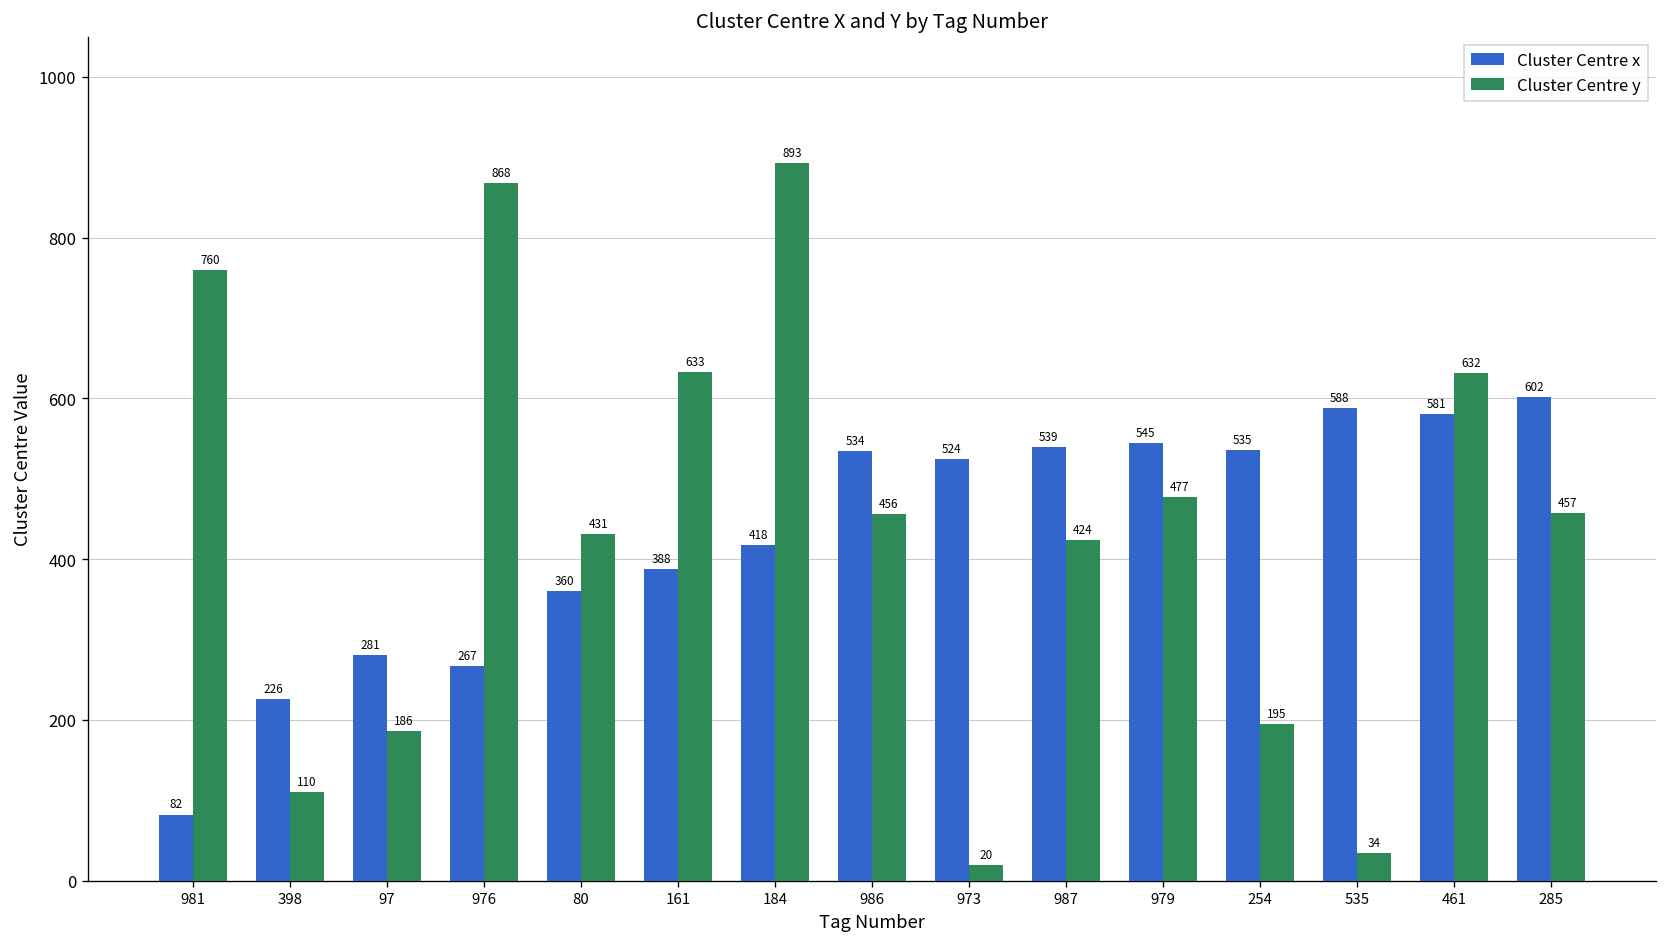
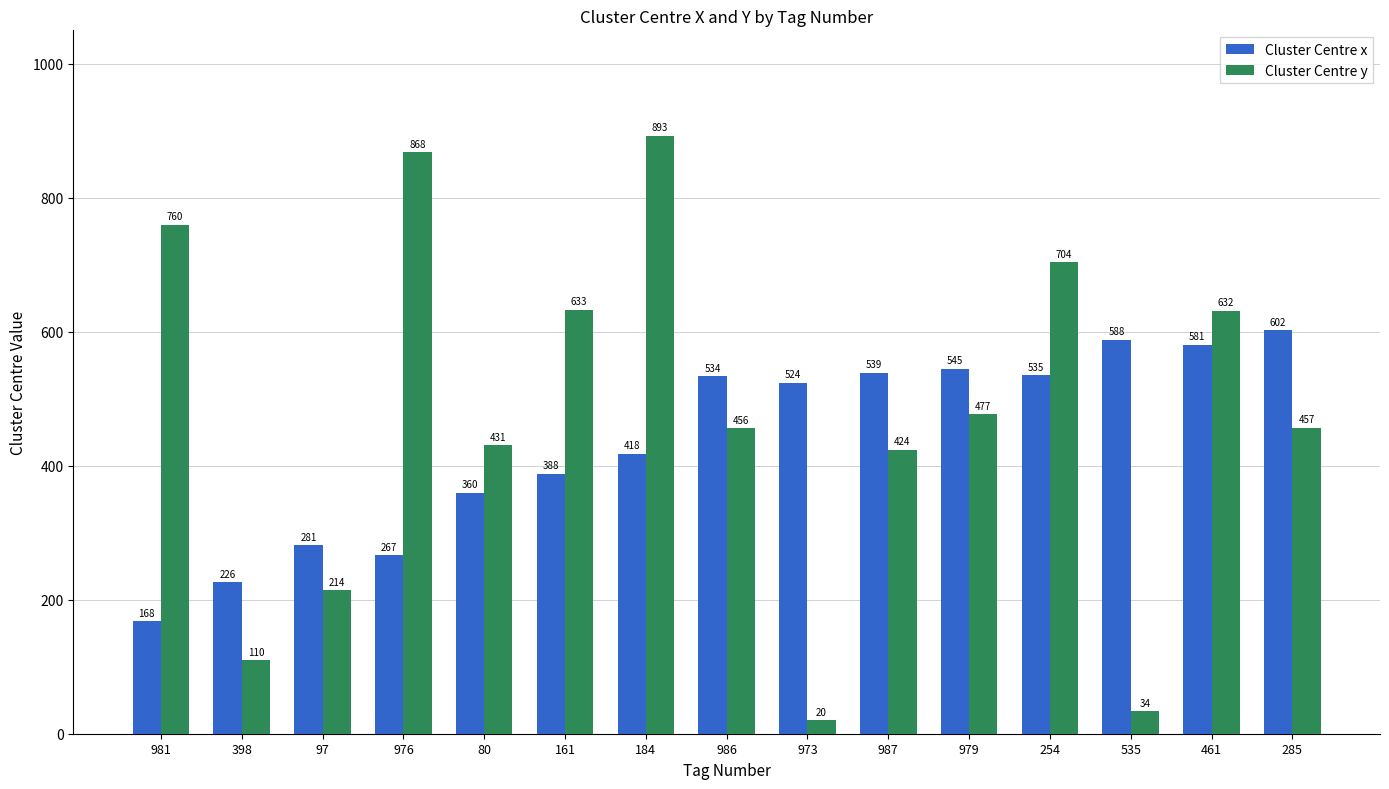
  {
    "Cluster Centre x": {
-     "981": 82,
+     "981": 168,
      "398": 226,
      "97": 281,
      "976": 267,
      "80": 360,
      "161": 388,
      "184": 418,
      "986": 534,
      "973": 524,
      "987": 539,
      "979": 545,
      "254": 535,
      "535": 588,
      "461": 581,
      "285": 602
    },
    "Cluster Centre y": {
      "981": 760,
      "398": 110,
-     "97": 186,
+     "97": 214,
      "976": 868,
      "80": 431,
      "161": 633,
      "184": 893,
      "986": 456,
      "973": 20,
      "987": 424,
      "979": 477,
-     "254": 195,
+     "254": 704,
      "535": 34,
      "461": 632,
      "285": 457
    }
  }
